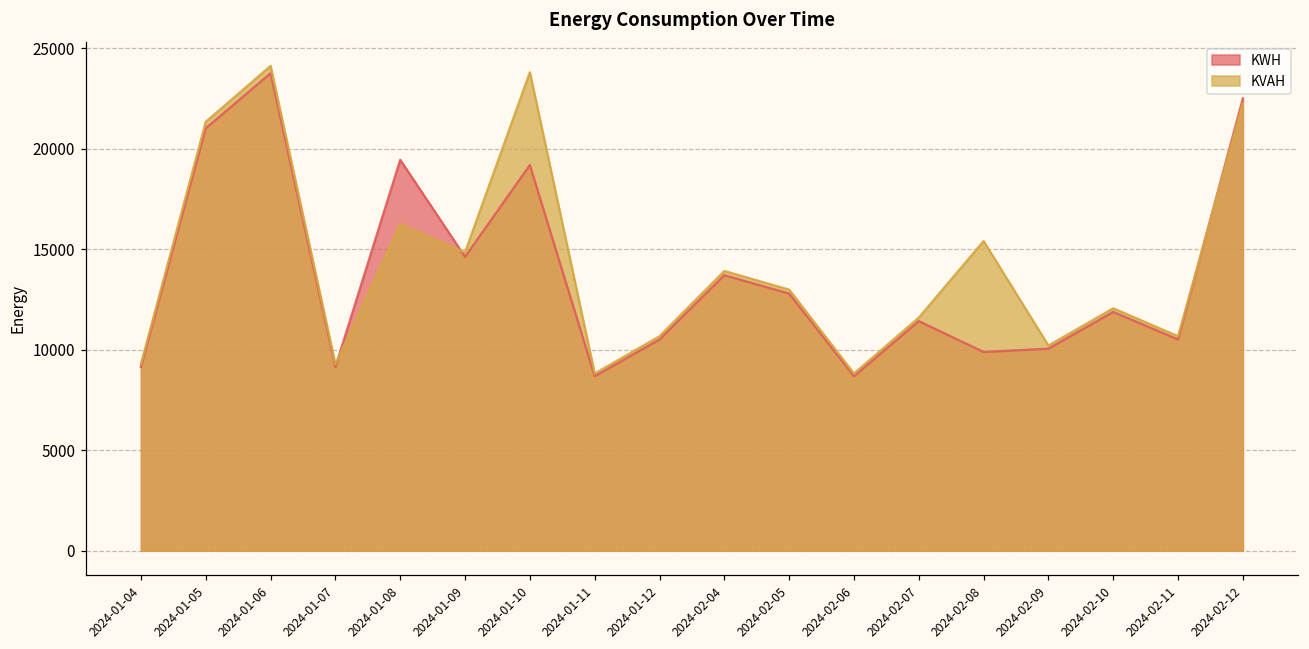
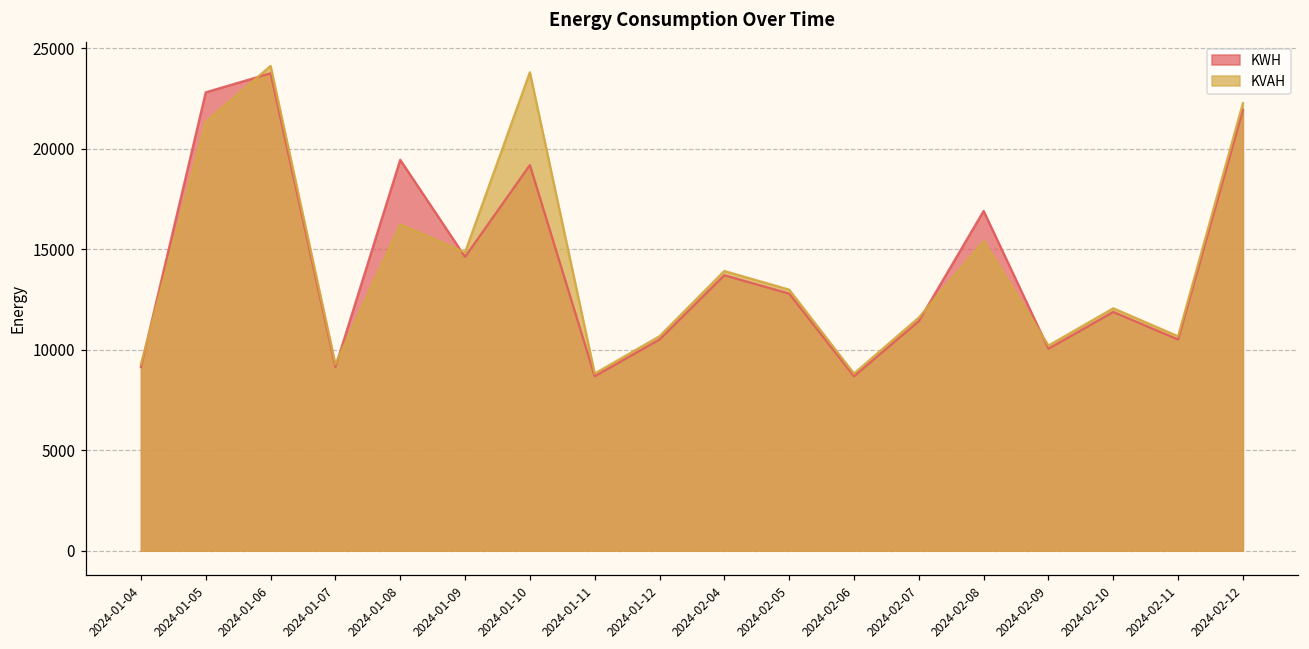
  {
    "KWH": {
      "2024-01-04": 9100,
-     "2024-01-05": 21000,
+     "2024-01-05": 22800,
      "2024-01-06": 23800,
      "2024-01-07": 9100,
      "2024-01-08": 19400,
      "2024-01-09": 14600,
      "2024-01-10": 19200,
      "2024-01-12": 10500,
      "2024-02-04": 13700,
      "2024-02-05": 12800,
      "2024-02-07": 11400,
-     "2024-02-08": 9900,
+     "2024-02-08": 16900,
      "2024-02-09": 10100,
      "2024-02-10": 11900,
      "2024-02-11": 10500,
-     "2024-02-12": 22500
+     "2024-02-12": 21900
    },
    "KVAH": {
      "2024-01-04": 9300,
      "2024-01-05": 21300,
      "2024-01-06": 24100,
      "2024-01-07": 9300,
      "2024-01-08": 16200,
      "2024-01-09": 14800,
      "2024-01-10": 23800,
      "2024-01-12": 10700,
      "2024-02-04": 13900,
      "2024-02-05": 13000,
      "2024-02-07": 11600,
      "2024-02-08": 15400,
      "2024-02-09": 10200,
      "2024-02-10": 12100,
      "2024-02-11": 10700,
      "2024-02-12": 22300
    }
  }
